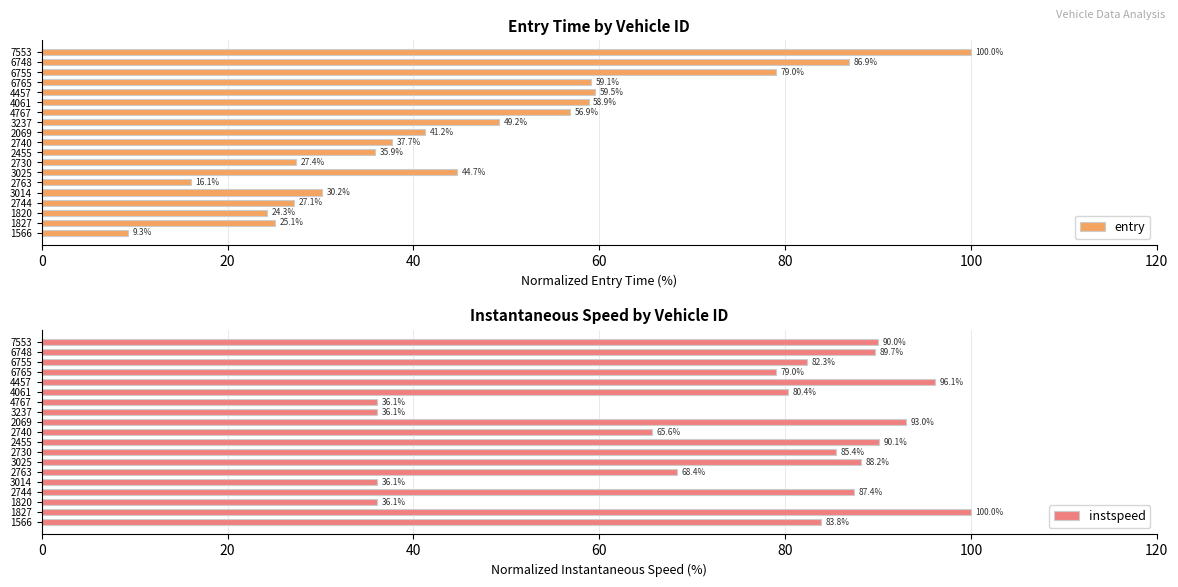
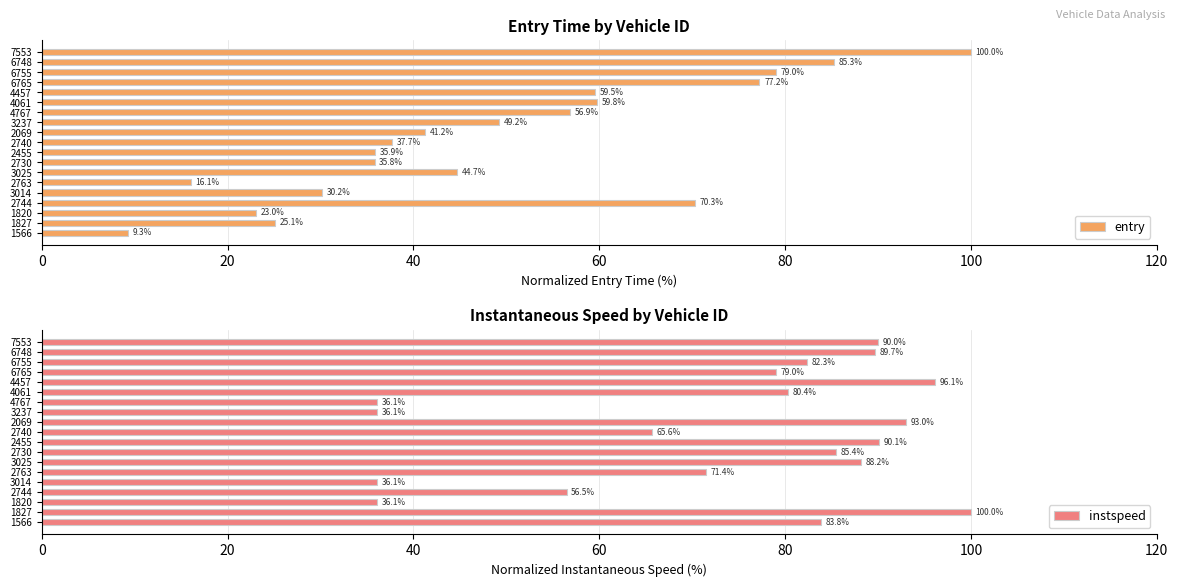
  {
    "Entry Time by Vehicle ID": {
      "7553": "100.0%",
-     "6748": "86.9%",
+     "6748": "85.3%",
      "6755": "79.0%",
-     "6765": "59.1%",
+     "6765": "77.2%",
      "4457": "59.5%",
-     "4061": "58.9%",
+     "4061": "59.8%",
      "4767": "56.9%",
      "3237": "49.2%",
      "2069": "41.2%",
      "2740": "37.7%",
      "2455": "35.9%",
-     "2730": "27.4%",
+     "2730": "35.8%",
      "3025": "44.7%",
      "2763": "16.1%",
      "3014": "30.2%",
-     "2744": "27.1%",
-     "1820": "24.3%",
+     "2744": "70.3%",
+     "1820": "23.0%",
      "1827": "25.1%",
      "1566": "9.3%"
    },
    "Instantaneous Speed by Vehicle ID": {
      "7553": "90.0%",
      "6748": "89.7%",
      "6755": "82.3%",
      "6765": "79.0%",
      "4457": "96.1%",
      "4061": "80.4%",
      "4767": "36.1%",
      "3237": "36.1%",
      "2069": "93.0%",
      "2740": "65.6%",
      "2455": "90.1%",
      "2730": "85.4%",
      "3025": "88.2%",
-     "2763": "68.4%",
+     "2763": "71.4%",
      "3014": "36.1%",
-     "2744": "87.4%",
+     "2744": "56.5%",
      "1820": "36.1%",
      "1827": "100.0%",
      "1566": "83.8%"
    }
  }
